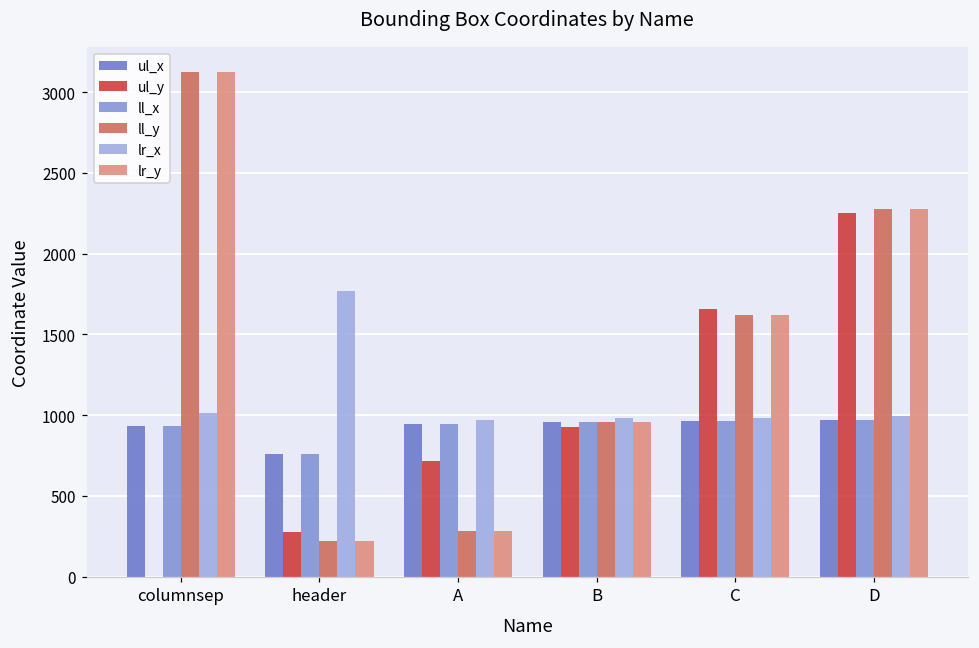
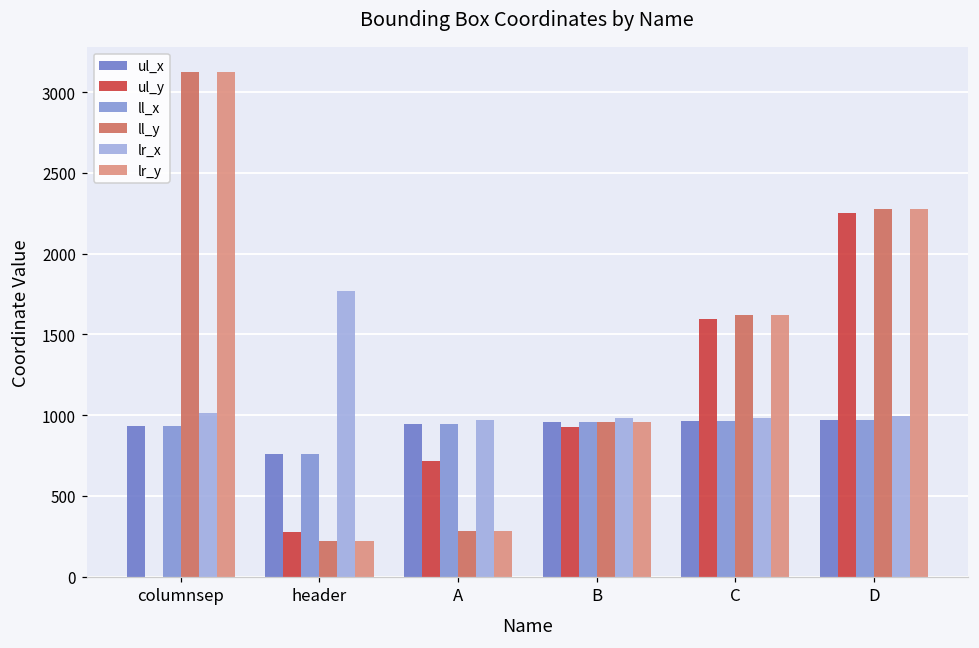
  {
    "ul_y": {
      "columnsep": 0,
      "header": 280,
      "A": 720,
      "B": 930,
-     "C": 1660,
+     "C": 1590,
      "D": 2250
    }
  }
